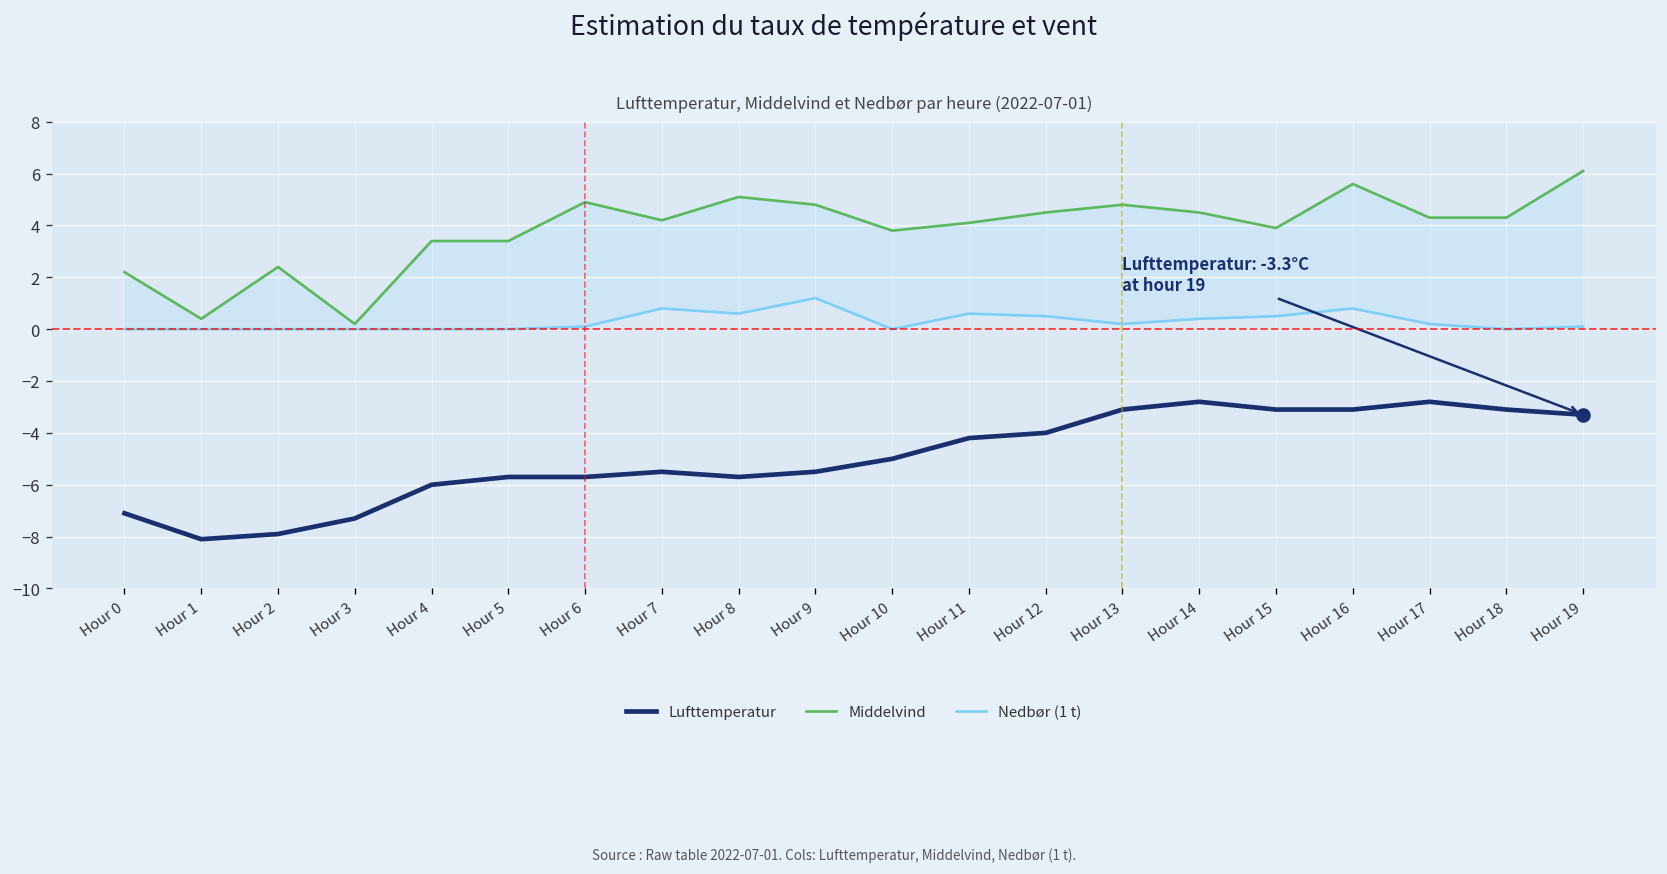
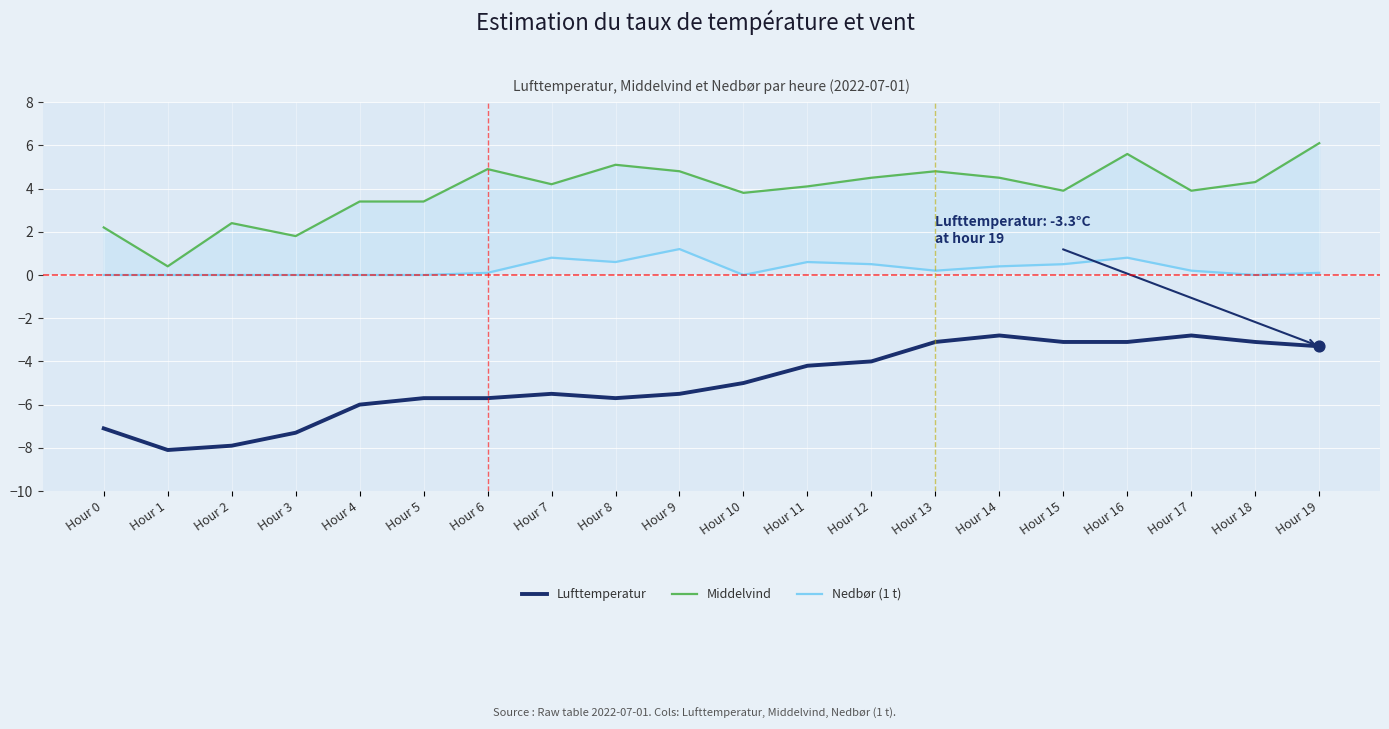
  {
    "Middelvind": {
      "Hour 0": 2.2,
      "Hour 1": 0.4,
      "Hour 2": 2.4,
-     "Hour 3": 0.2,
+     "Hour 3": 1.8,
      "Hour 4": 3.4,
      "Hour 5": 3.4,
      "Hour 6": 4.9,
      "Hour 7": 4.2,
      "Hour 8": 5.1,
      "Hour 9": 4.8,
      "Hour 10": 3.8,
      "Hour 11": 4.1,
      "Hour 12": 4.5,
      "Hour 13": 4.8,
      "Hour 14": 4.5,
      "Hour 15": 3.9,
      "Hour 16": 5.6,
-     "Hour 17": 4.3,
+     "Hour 17": 3.9,
      "Hour 18": 4.3,
      "Hour 19": 6.1
    },
    "Nedbør (1 t)": {
      "Hour 0": 0.0,
      "Hour 1": 0.0,
      "Hour 2": 0.0,
      "Hour 3": 0.0,
      "Hour 4": 0.0,
      "Hour 5": 0.0,
      "Hour 6": 0.1,
      "Hour 7": 0.8,
      "Hour 8": 0.6,
      "Hour 9": 1.2,
      "Hour 10": 0.0,
      "Hour 11": 0.6,
      "Hour 12": 0.5,
      "Hour 19": 0.1
    }
  }
